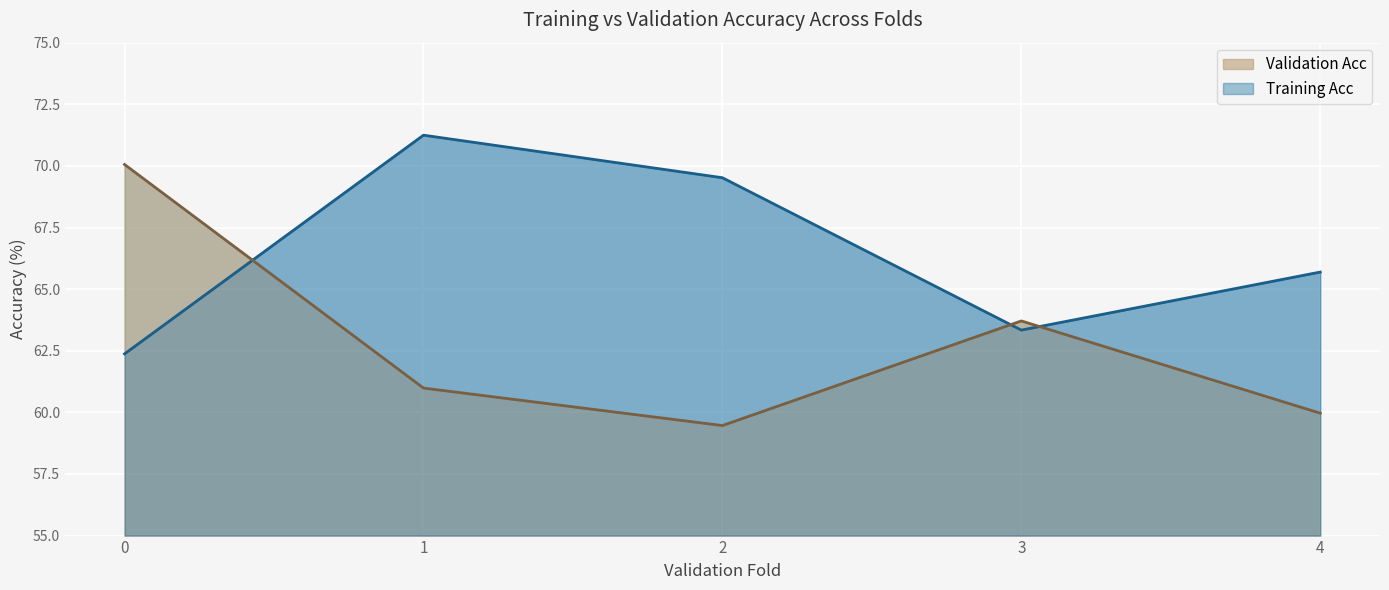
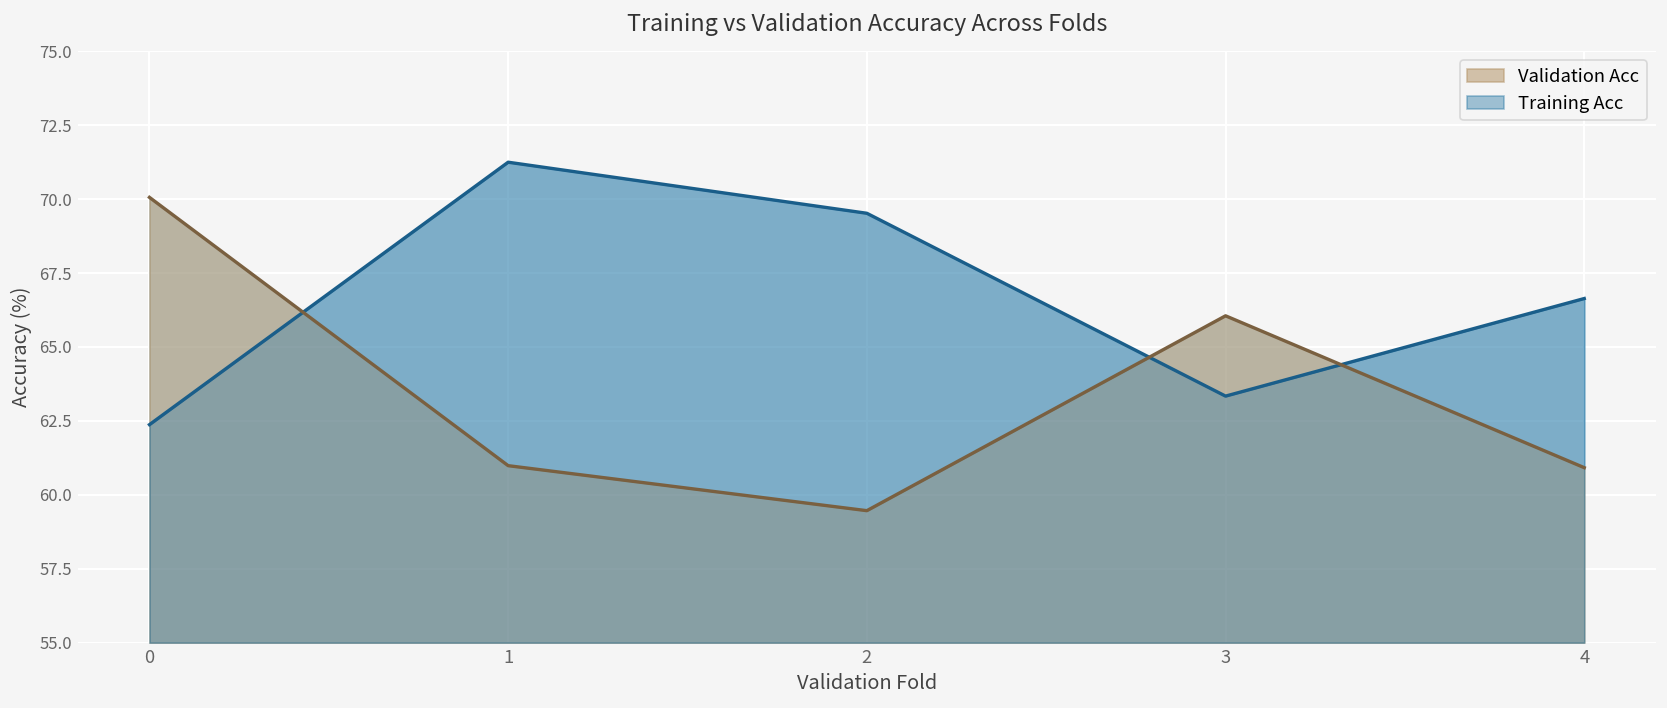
  {
    "Training Acc": {
      "0": 62.4,
      "3": 63.3,
-     "4": 65.7
+     "4": 66.6
    },
    "Validation Acc": {
      "1": 61.0,
      "2": 59.5,
-     "3": 63.7,
-     "4": 60.0
+     "3": 66.1,
+     "4": 60.9
    }
  }
